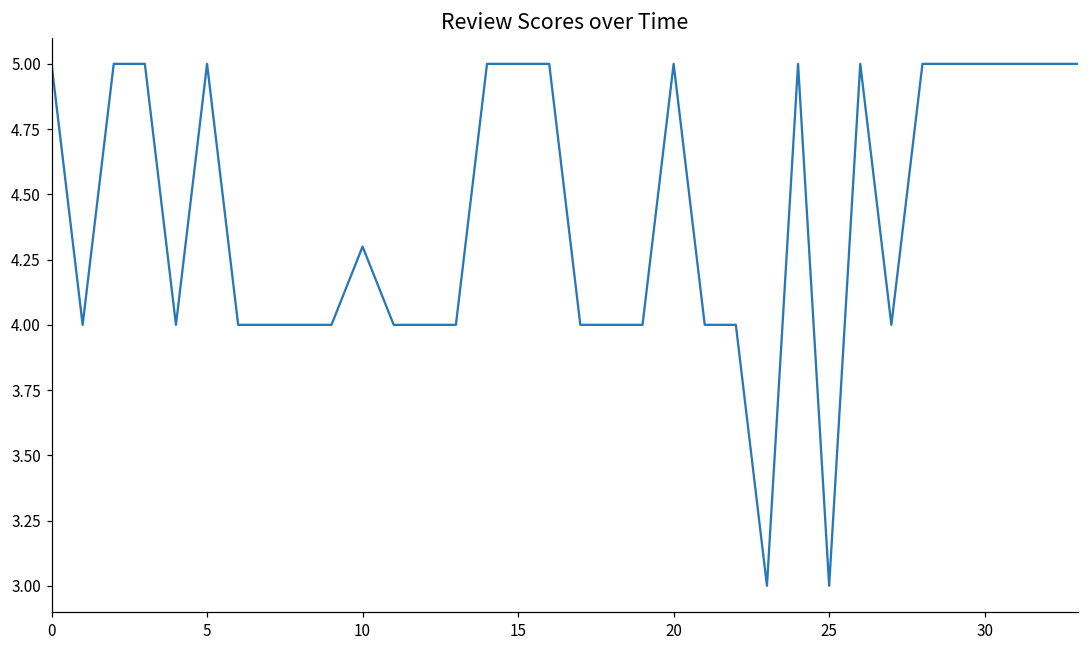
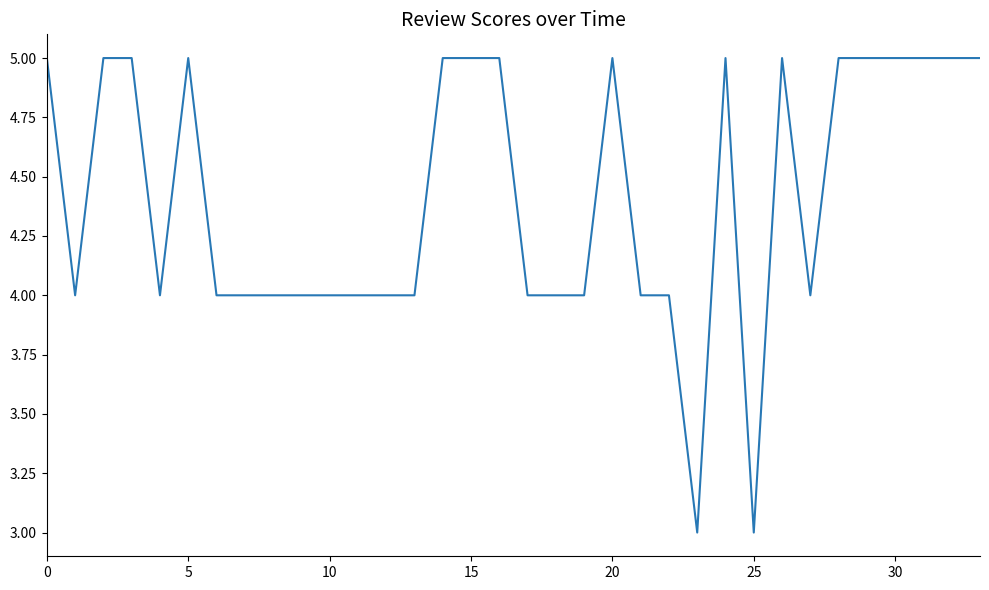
  {
    "0": 5.0,
    "5": 5.0,
-   "10": 4.3,
+   "10": 4.0,
    "15": 5.0,
    "20": 5.0,
    "25": 3.0,
    "30": 5.0
  }
